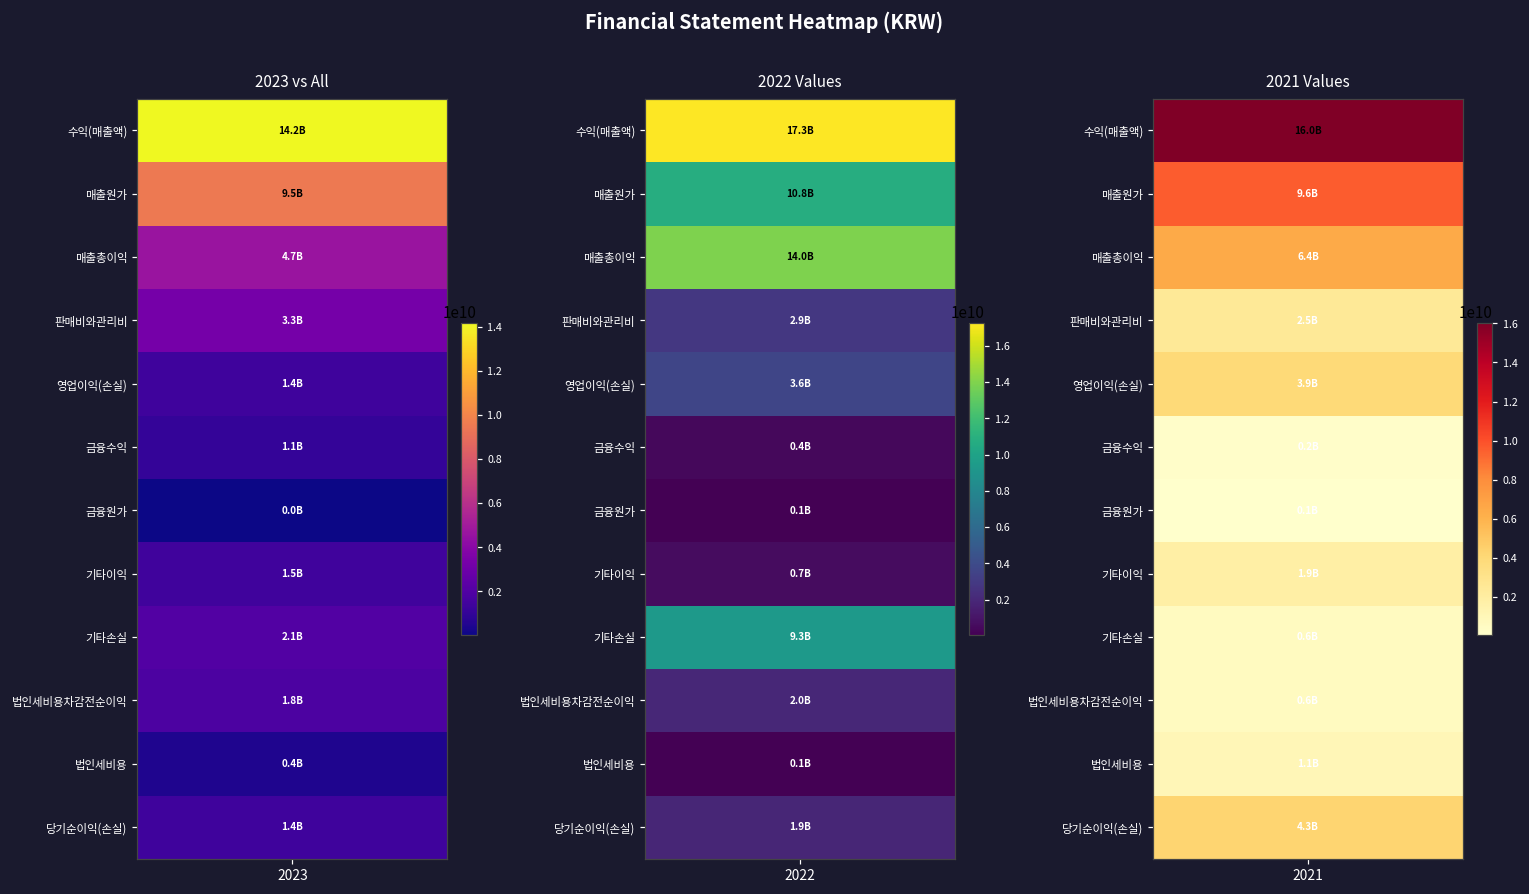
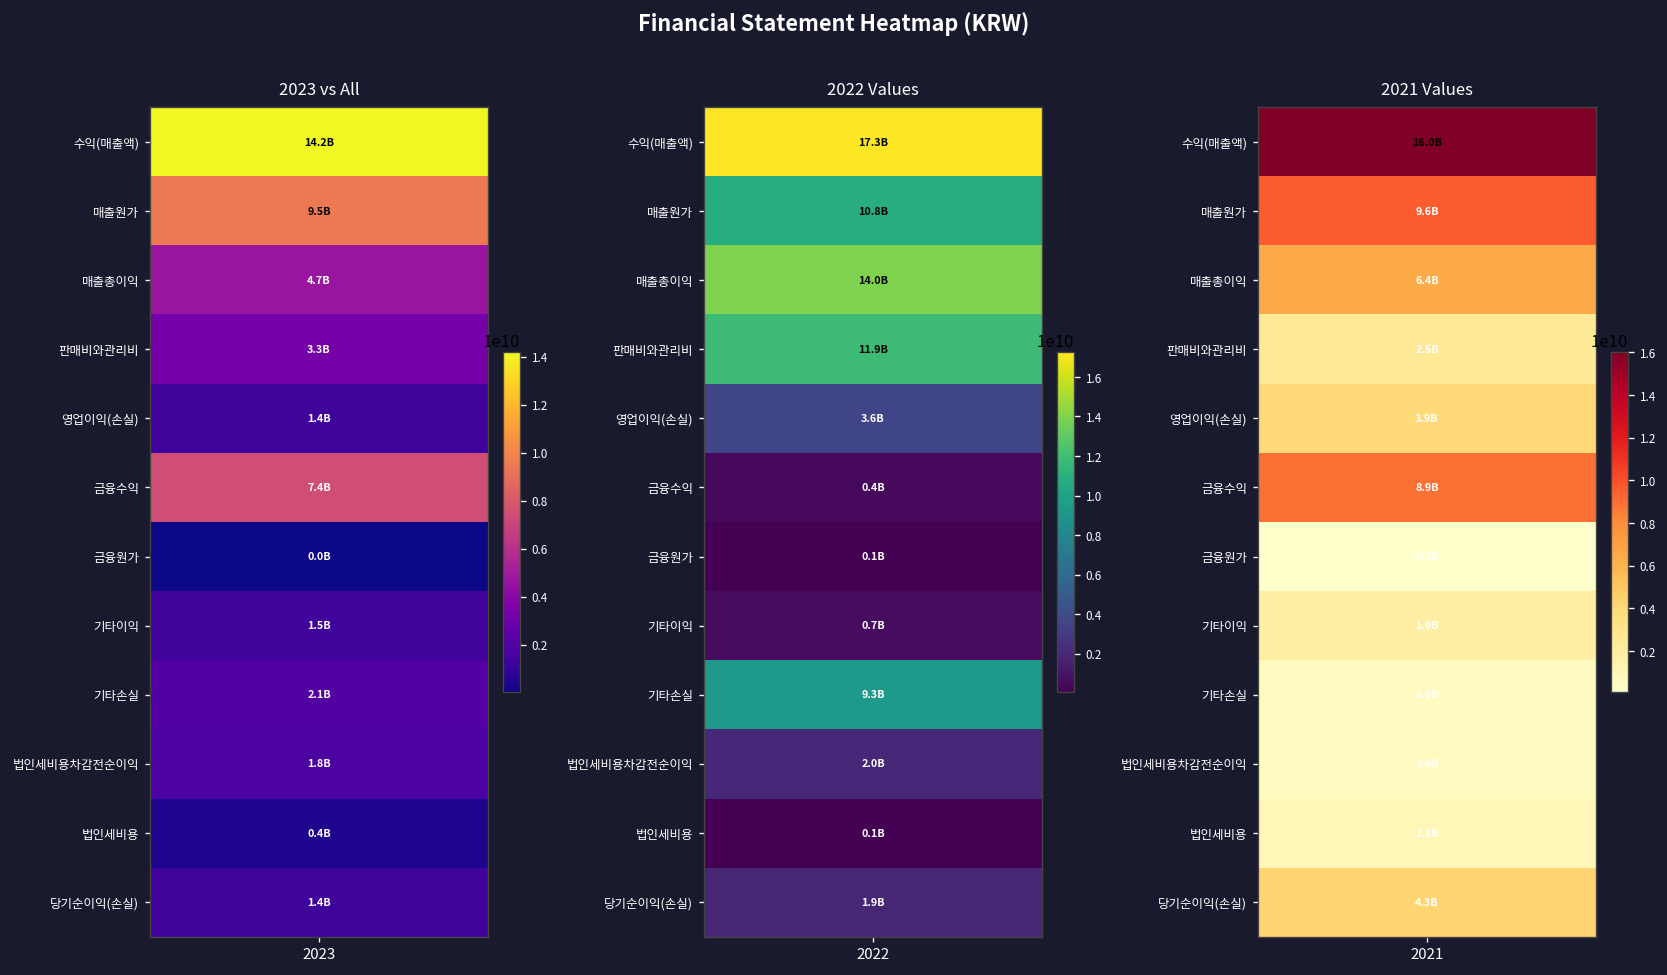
  {
    "2023 vs All": {
      "수익(매출액)": {
        "2023": "14.2B"
      },
      "매출원가": {
        "2023": "9.5B"
      },
      "매출총이익": {
        "2023": "4.7B"
      },
      "판매비와관리비": {
        "2023": "3.3B"
      },
      "영업이익(손실)": {
        "2023": "1.4B"
      },
      "금융수익": {
-       "2023": "1.1B"
+       "2023": "7.4B"
      },
      "금융원가": {
        "2023": "0.0B"
      },
      "기타이익": {
        "2023": "1.5B"
      },
      "기타손실": {
        "2023": "2.1B"
      },
      "법인세비용차감전순이익": {
        "2023": "1.8B"
      },
      "법인세비용": {
        "2023": "0.4B"
      },
      "당기순이익(손실)": {
        "2023": "1.4B"
      }
    },
    "2022 Values": {
      "수익(매출액)": {
        "2022": "17.3B"
      },
      "매출원가": {
        "2022": "10.8B"
      },
      "매출총이익": {
        "2022": "14.0B"
      },
      "판매비와관리비": {
-       "2022": "2.9B"
+       "2022": "11.9B"
      },
      "영업이익(손실)": {
        "2022": "3.6B"
      },
      "금융수익": {
        "2022": "0.4B"
      },
      "금융원가": {
        "2022": "0.1B"
      },
      "기타이익": {
        "2022": "0.7B"
      },
      "기타손실": {
        "2022": "9.3B"
      },
      "법인세비용차감전순이익": {
        "2022": "2.0B"
      },
      "법인세비용": {
        "2022": "0.1B"
      },
      "당기순이익(손실)": {
        "2022": "1.9B"
      }
    },
    "2021 Values": {
      "수익(매출액)": {
        "2021": "16.0B"
      },
      "매출원가": {
        "2021": "9.6B"
      },
      "매출총이익": {
        "2021": "6.4B"
      },
      "판매비와관리비": {
        "2021": "2.5B"
      },
      "영업이익(손실)": {
        "2021": "3.9B"
      },
      "금융수익": {
-       "2021": "0.2B"
+       "2021": "8.9B"
      },
      "금융원가": {
        "2021": "0.1B"
      },
      "기타이익": {
        "2021": "1.9B"
      },
      "기타손실": {
        "2021": "0.6B"
      },
      "법인세비용차감전순이익": {
        "2021": "0.6B"
      },
      "법인세비용": {
        "2021": "1.1B"
      },
      "당기순이익(손실)": {
        "2021": "4.3B"
      }
    }
  }
